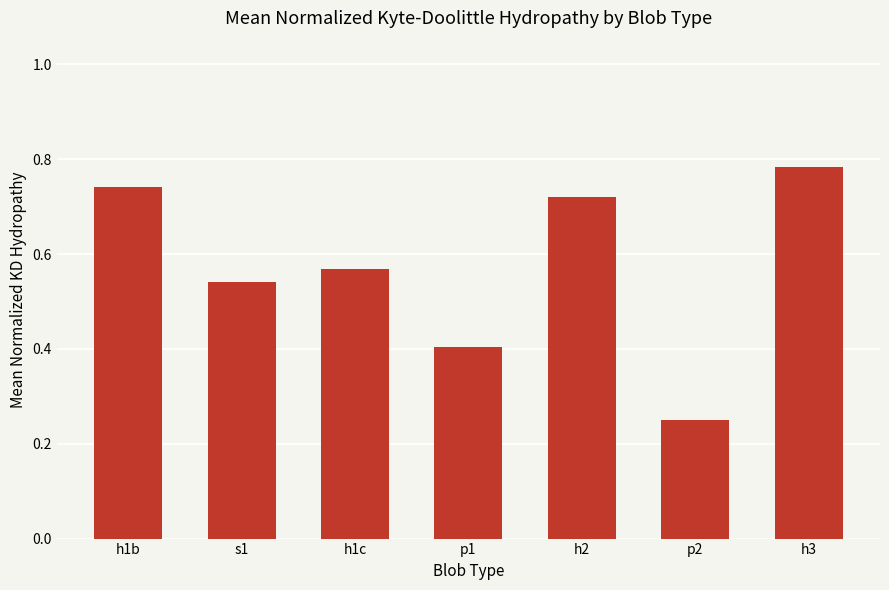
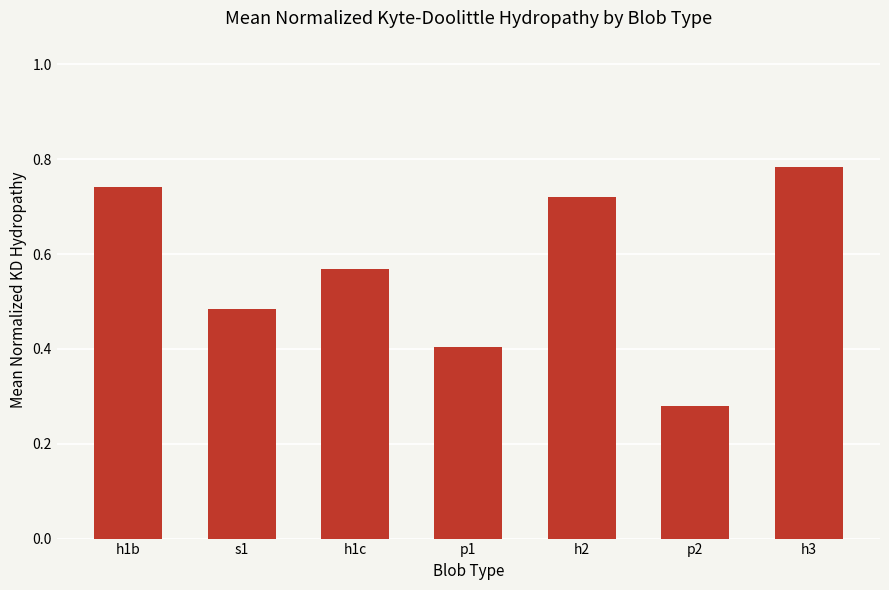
  {
    "h1b": 0.74,
-   "s1": 0.54,
+   "s1": 0.48,
    "h1c": 0.57,
    "p1": 0.40,
    "h2": 0.72,
-   "p2": 0.25,
+   "p2": 0.28,
    "h3": 0.78
  }
